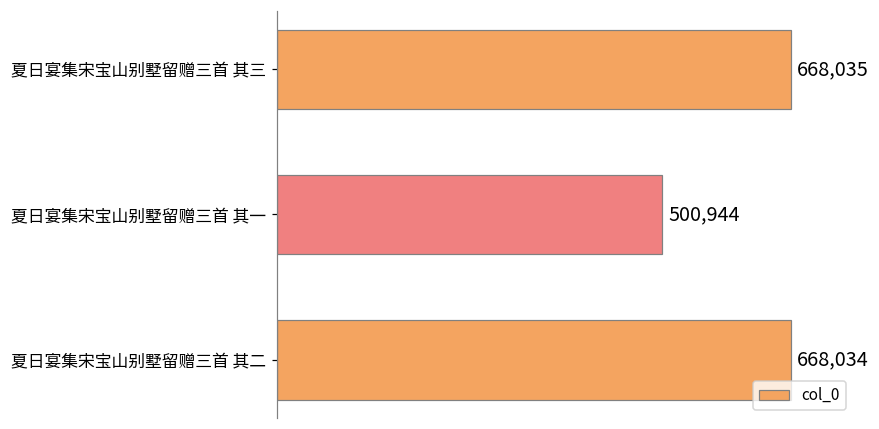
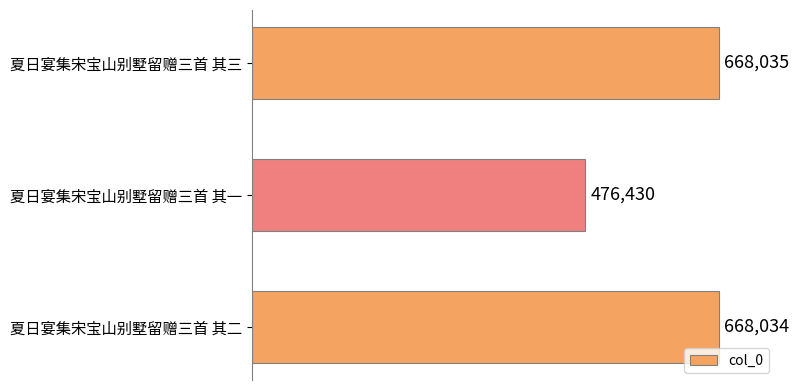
  {
    "夏日宴集宋宝山别墅留赠三首 其三": "668,035",
-   "夏日宴集宋宝山别墅留赠三首 其一": "500,944",
+   "夏日宴集宋宝山别墅留赠三首 其一": "476,430",
    "夏日宴集宋宝山别墅留赠三首 其二": "668,034"
  }
